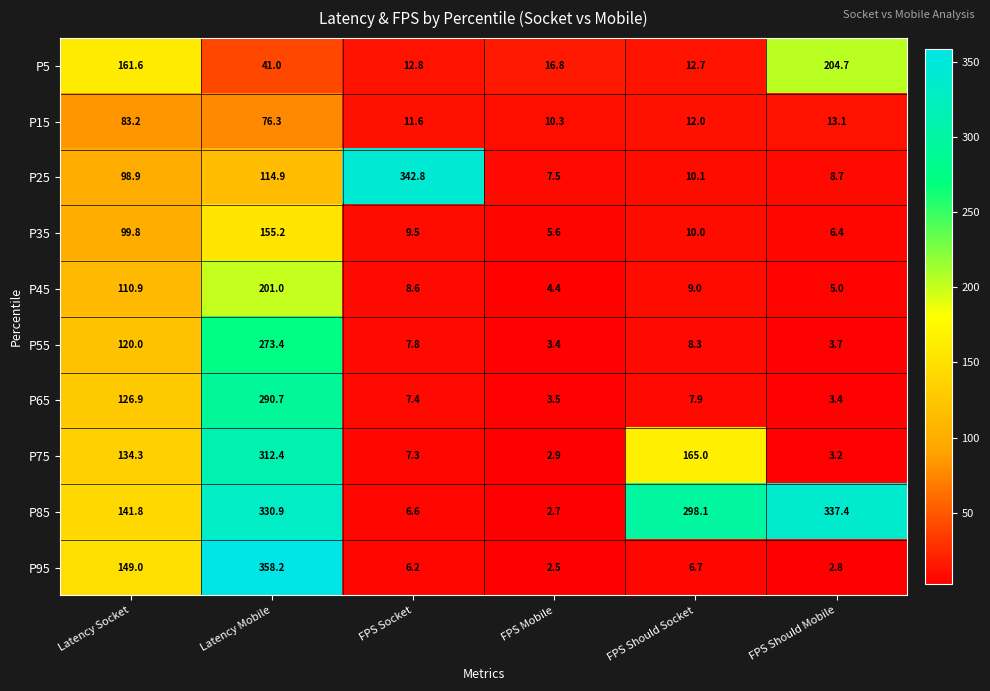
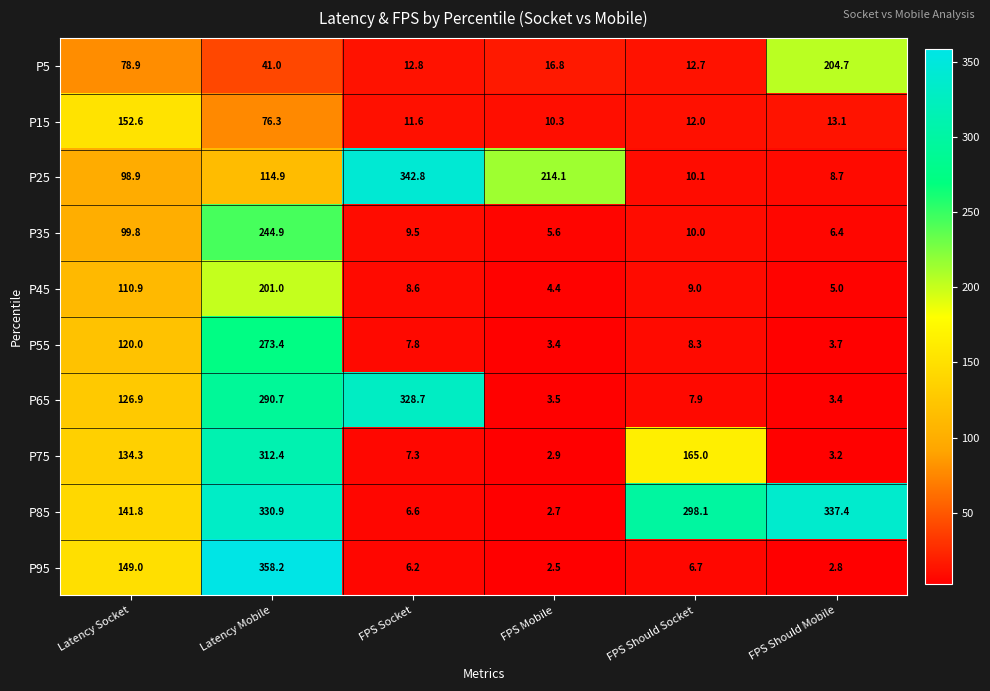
  {
    "P5": {
-     "Latency Socket": 161.6,
+     "Latency Socket": 78.9,
      "Latency Mobile": 41.0,
      "FPS Socket": 12.8,
      "FPS Mobile": 16.8,
      "FPS Should Socket": 12.7,
      "FPS Should Mobile": 204.7
    },
    "P15": {
-     "Latency Socket": 83.2,
+     "Latency Socket": 152.6,
      "Latency Mobile": 76.3,
      "FPS Socket": 11.6,
      "FPS Mobile": 10.3,
      "FPS Should Socket": 12.0,
      "FPS Should Mobile": 13.1
    },
    "P25": {
      "Latency Socket": 98.9,
      "Latency Mobile": 114.9,
      "FPS Socket": 342.8,
-     "FPS Mobile": 7.5,
+     "FPS Mobile": 214.1,
      "FPS Should Socket": 10.1,
      "FPS Should Mobile": 8.7
    },
    "P35": {
      "Latency Socket": 99.8,
-     "Latency Mobile": 155.2,
+     "Latency Mobile": 244.9,
      "FPS Socket": 9.5,
      "FPS Mobile": 5.6,
      "FPS Should Socket": 10.0,
      "FPS Should Mobile": 6.4
    },
    "P45": {
      "Latency Socket": 110.9,
      "Latency Mobile": 201.0,
      "FPS Socket": 8.6,
      "FPS Mobile": 4.4,
      "FPS Should Socket": 9.0,
      "FPS Should Mobile": 5.0
    },
    "P55": {
      "Latency Socket": 120.0,
      "Latency Mobile": 273.4,
      "FPS Socket": 7.8,
      "FPS Mobile": 3.4,
      "FPS Should Socket": 8.3,
      "FPS Should Mobile": 3.7
    },
    "P65": {
      "Latency Socket": 126.9,
      "Latency Mobile": 290.7,
-     "FPS Socket": 7.4,
+     "FPS Socket": 328.7,
      "FPS Mobile": 3.5,
      "FPS Should Socket": 7.9,
      "FPS Should Mobile": 3.4
    },
    "P75": {
      "Latency Socket": 134.3,
      "Latency Mobile": 312.4,
      "FPS Socket": 7.3,
      "FPS Mobile": 2.9,
      "FPS Should Socket": 165.0,
      "FPS Should Mobile": 3.2
    },
    "P85": {
      "Latency Socket": 141.8,
      "Latency Mobile": 330.9,
      "FPS Socket": 6.6,
      "FPS Mobile": 2.7,
      "FPS Should Socket": 298.1,
      "FPS Should Mobile": 337.4
    },
    "P95": {
      "Latency Socket": 149.0,
      "Latency Mobile": 358.2,
      "FPS Socket": 6.2,
      "FPS Mobile": 2.5,
      "FPS Should Socket": 6.7,
      "FPS Should Mobile": 2.8
    }
  }
